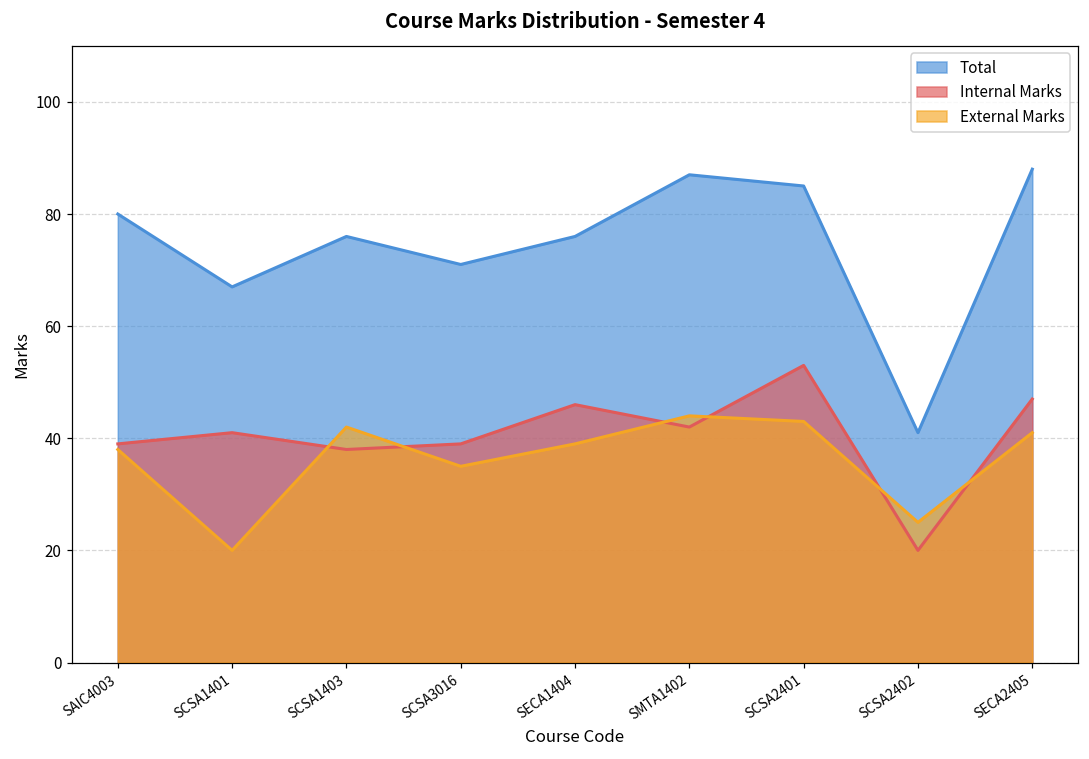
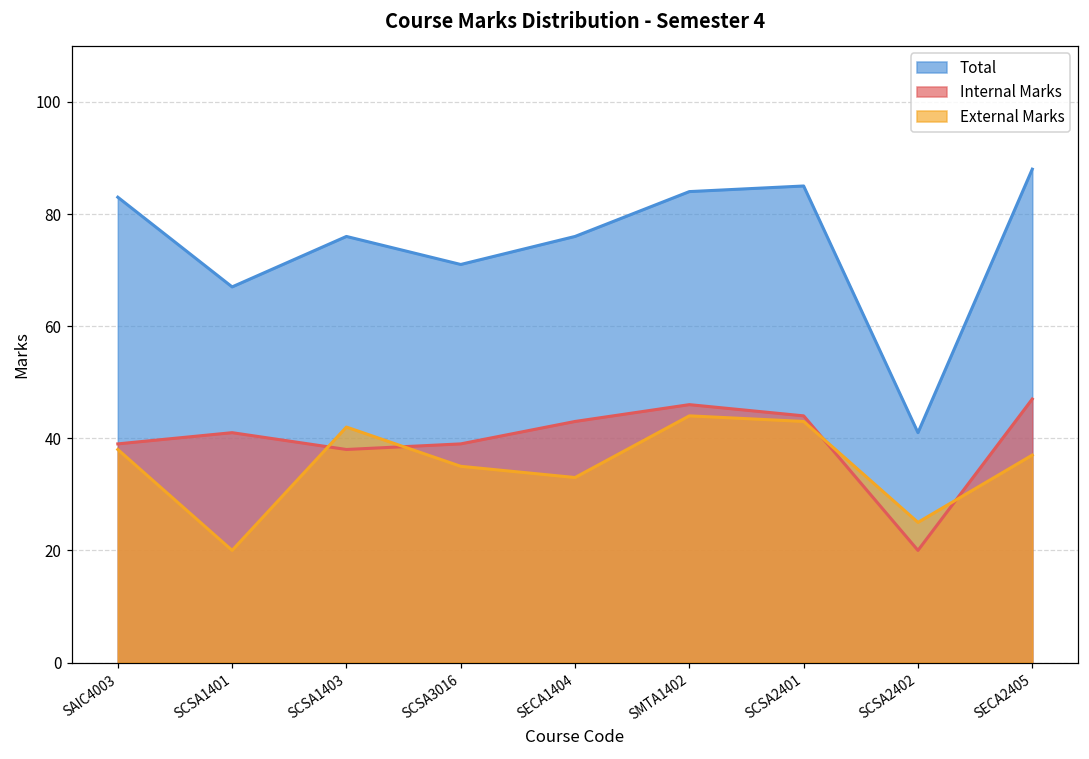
  {
    "Total": {
-     "SAIC4003": 80,
+     "SAIC4003": 83,
      "SCSA1401": 67,
      "SCSA1403": 76,
      "SCSA3016": 71,
      "SECA1404": 76,
-     "SMTA1402": 87,
+     "SMTA1402": 84,
      "SCSA2401": 85,
      "SCSA2402": 41,
      "SECA2405": 88
    },
    "Internal Marks": {
      "SAIC4003": 39,
      "SCSA1401": 41,
      "SCSA1403": 38,
      "SCSA3016": 39,
-     "SECA1404": 46,
-     "SMTA1402": 42,
-     "SCSA2401": 53,
+     "SECA1404": 43,
+     "SMTA1402": 46,
+     "SCSA2401": 44,
      "SCSA2402": 20,
      "SECA2405": 47
    },
    "External Marks": {
      "SAIC4003": 38,
      "SCSA1401": 20,
      "SCSA1403": 42,
      "SCSA3016": 35,
-     "SECA1404": 39,
+     "SECA1404": 33,
      "SMTA1402": 44,
      "SCSA2401": 43,
      "SCSA2402": 25,
-     "SECA2405": 41
+     "SECA2405": 37
    }
  }
